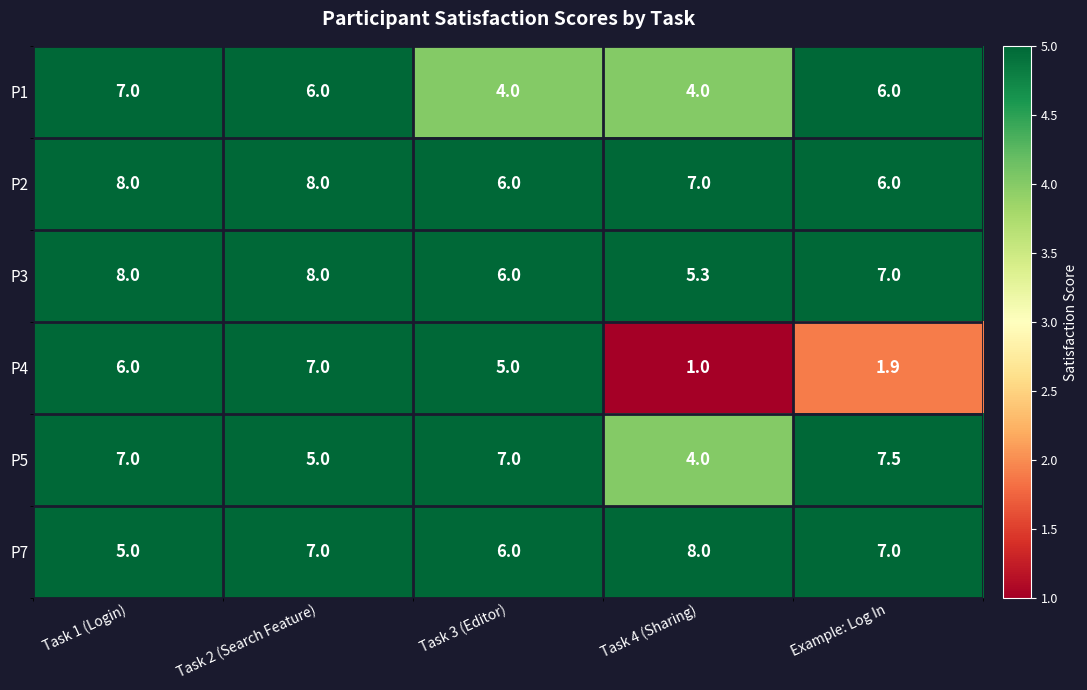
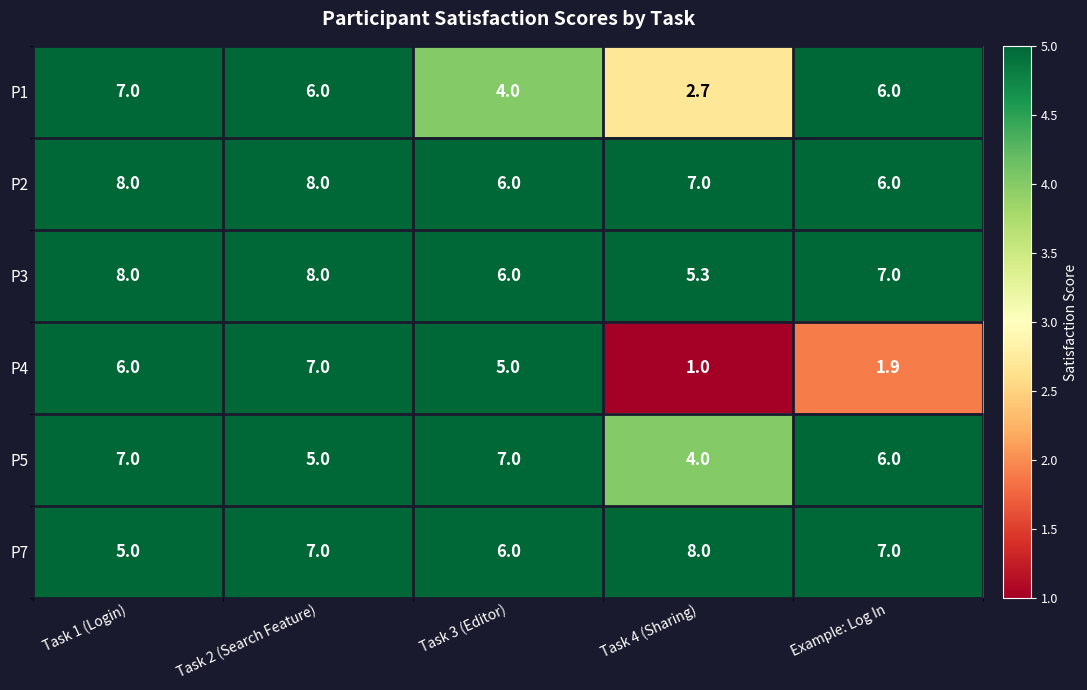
  {
    "P1": {
      "Task 1 (Login)": 7.0,
      "Task 2 (Search Feature)": 6.0,
      "Task 3 (Editor)": 4.0,
-     "Task 4 (Sharing)": 4.0,
+     "Task 4 (Sharing)": 2.7,
      "Example: Log In": 6.0
    },
    "P2": {
      "Task 1 (Login)": 8.0,
      "Task 2 (Search Feature)": 8.0,
      "Task 3 (Editor)": 6.0,
      "Task 4 (Sharing)": 7.0,
      "Example: Log In": 6.0
    },
    "P3": {
      "Task 1 (Login)": 8.0,
      "Task 2 (Search Feature)": 8.0,
      "Task 3 (Editor)": 6.0,
      "Task 4 (Sharing)": 5.3,
      "Example: Log In": 7.0
    },
    "P4": {
      "Task 1 (Login)": 6.0,
      "Task 2 (Search Feature)": 7.0,
      "Task 3 (Editor)": 5.0,
      "Task 4 (Sharing)": 1.0,
      "Example: Log In": 1.9
    },
    "P5": {
      "Task 1 (Login)": 7.0,
      "Task 2 (Search Feature)": 5.0,
      "Task 3 (Editor)": 7.0,
      "Task 4 (Sharing)": 4.0,
-     "Example: Log In": 7.5
+     "Example: Log In": 6.0
    },
    "P7": {
      "Task 1 (Login)": 5.0,
      "Task 2 (Search Feature)": 7.0,
      "Task 3 (Editor)": 6.0,
      "Task 4 (Sharing)": 8.0,
      "Example: Log In": 7.0
    }
  }
